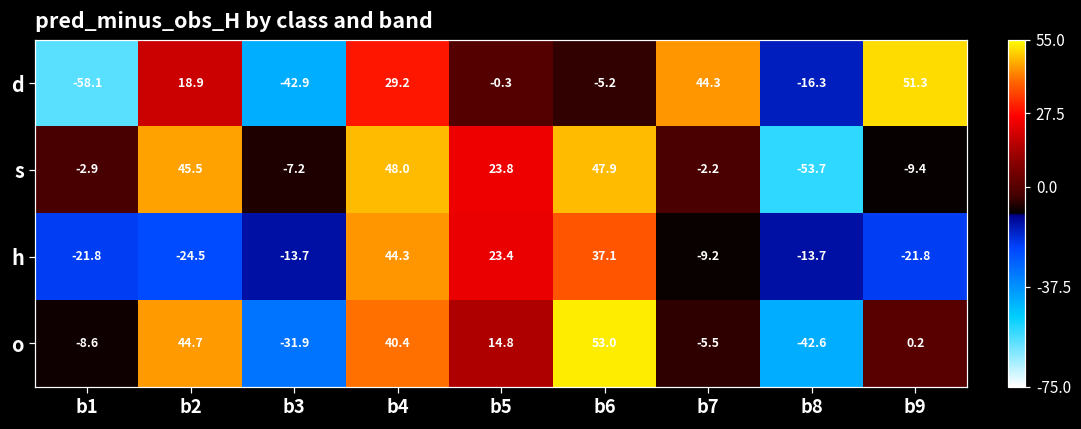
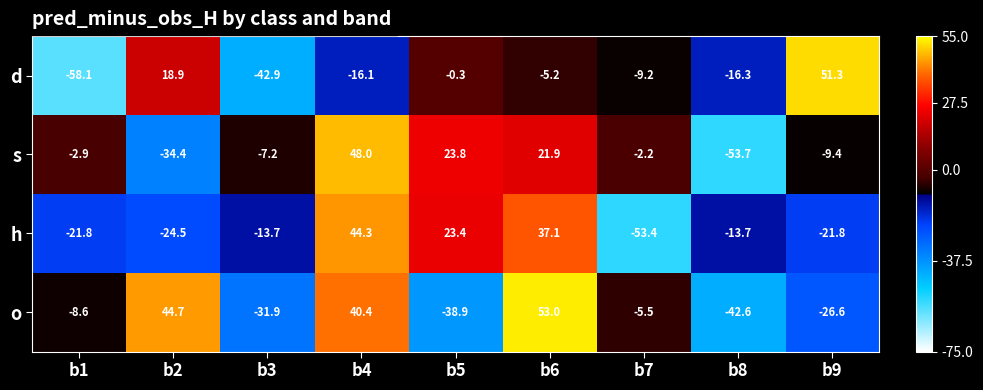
  {
    "d": {
      "b1": -58.1,
      "b2": 18.9,
      "b3": -42.9,
-     "b4": 29.2,
+     "b4": -16.1,
      "b5": -0.3,
      "b6": -5.2,
-     "b7": 44.3,
+     "b7": -9.2,
      "b8": -16.3,
      "b9": 51.3
    },
    "s": {
      "b1": -2.9,
-     "b2": 45.5,
+     "b2": -34.4,
      "b3": -7.2,
      "b4": 48.0,
      "b5": 23.8,
-     "b6": 47.9,
+     "b6": 21.9,
      "b7": -2.2,
      "b8": -53.7,
      "b9": -9.4
    },
    "h": {
      "b1": -21.8,
      "b2": -24.5,
      "b3": -13.7,
      "b4": 44.3,
      "b5": 23.4,
      "b6": 37.1,
-     "b7": -9.2,
+     "b7": -53.4,
      "b8": -13.7,
      "b9": -21.8
    },
    "o": {
      "b1": -8.6,
      "b2": 44.7,
      "b3": -31.9,
      "b4": 40.4,
-     "b5": 14.8,
+     "b5": -38.9,
      "b6": 53.0,
      "b7": -5.5,
      "b8": -42.6,
-     "b9": 0.2
+     "b9": -26.6
    }
  }
